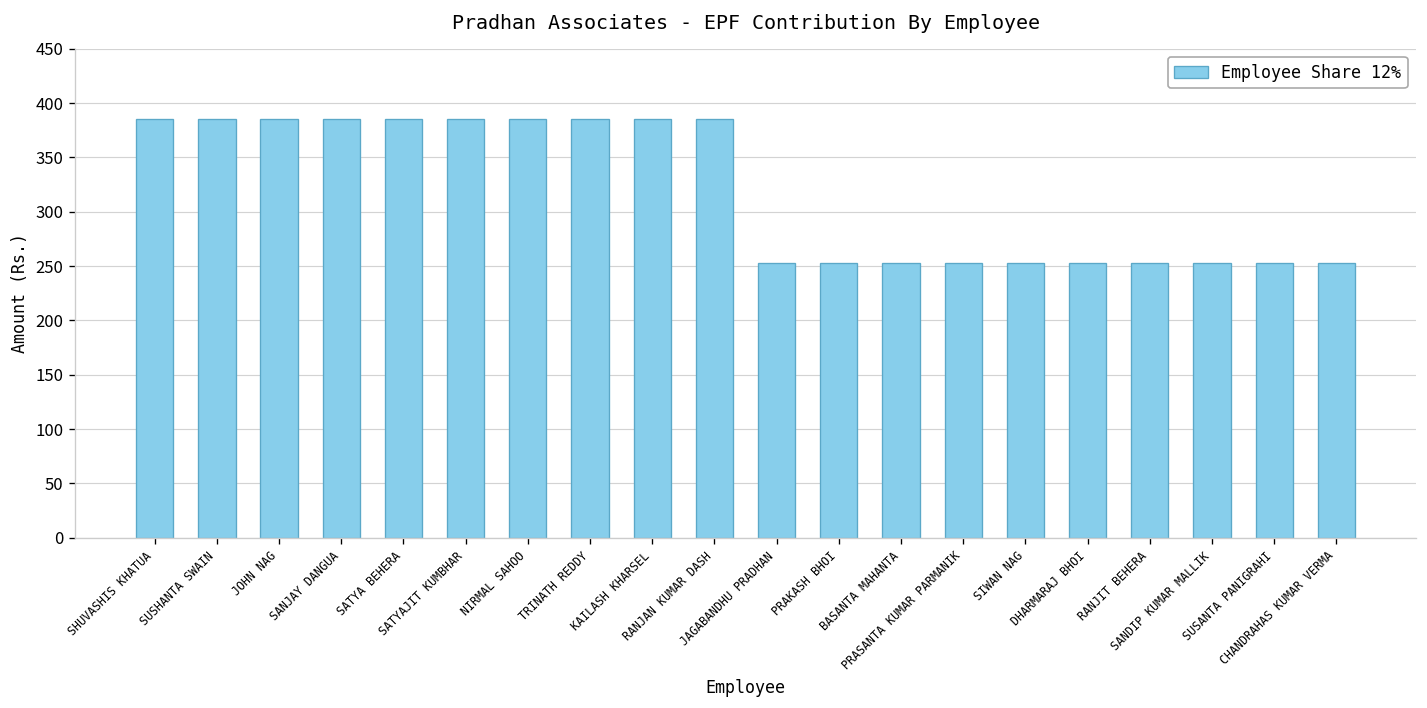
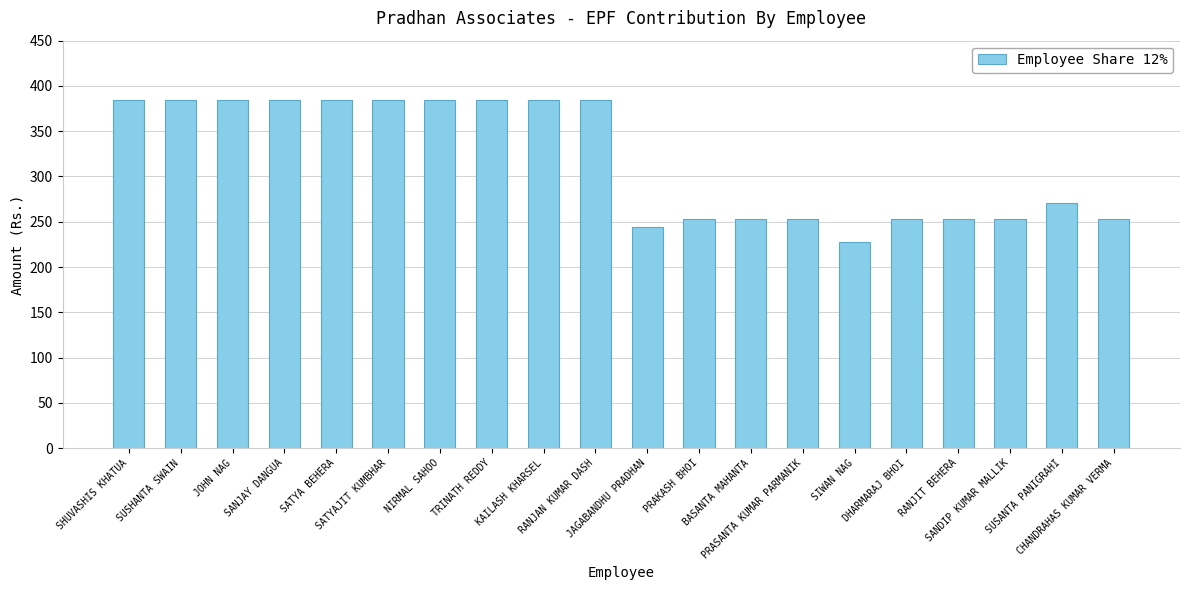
  {
    "SHUVASHIS KHATUA": 390,
    "SUSHANTA SWAIN": 390,
    "JOHN NAG": 390,
    "SANJAY DANGUA": 390,
    "SATYA BEHERA": 390,
    "SATYAJIT KUMBHAR": 390,
    "NIRMAL SAHOO": 390,
    "TRINATH REDDY": 390,
    "KAILASH KHARSEL": 390,
    "RANJAN KUMAR DASH": 390,
-   "JAGABANDHU PRADHAN": 250,
+   "JAGABANDHU PRADHAN": 240,
    "PRAKASH BHOI": 250,
    "BASANTA MAHANTA": 250,
    "PRASANTA KUMAR PARMANIK": 250,
-   "SIWAN NAG": 250,
+   "SIWAN NAG": 230,
    "DHARMARAJ BHOI": 250,
    "RANJIT BEHERA": 250,
    "SANDIP KUMAR MALLIK": 250,
-   "SUSANTA PANIGRAHI": 250,
+   "SUSANTA PANIGRAHI": 270,
    "CHANDRAHAS KUMAR VERMA": 250
  }
